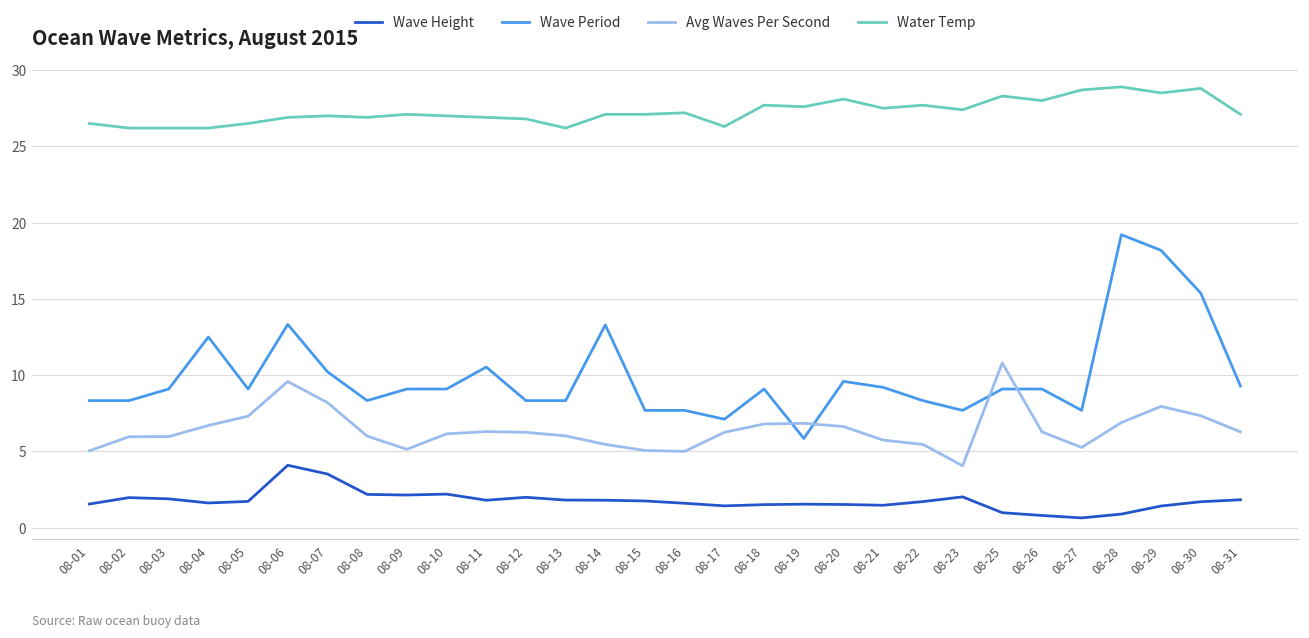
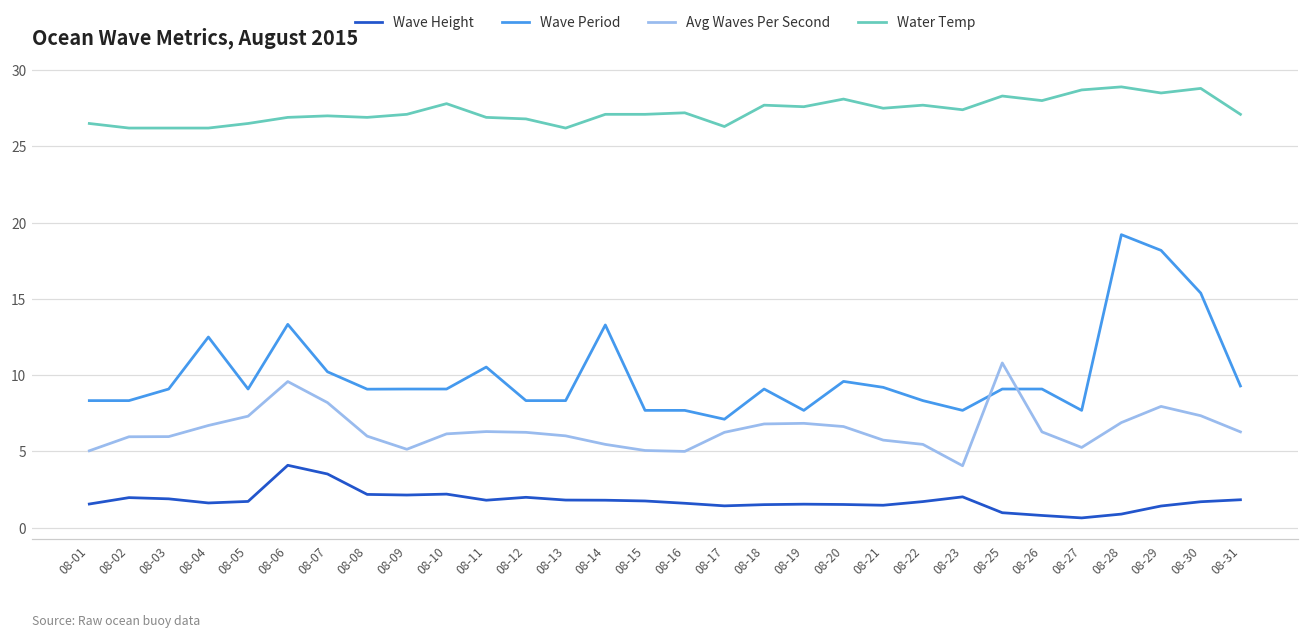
  {
    "Wave Height": {
      "08-01": 1.6,
      "08-02": 2.0,
      "08-03": 1.9,
      "08-04": 1.6,
      "08-05": 1.7,
      "08-06": 4.1,
      "08-07": 3.5,
      "08-08": 2.2,
      "08-09": 2.1,
      "08-10": 2.2,
      "08-11": 1.8,
      "08-12": 2.0,
      "08-13": 1.8,
      "08-14": 1.8,
      "08-15": 1.8,
      "08-16": 1.6,
      "08-17": 1.4,
      "08-18": 1.5,
      "08-19": 1.5,
      "08-20": 1.5,
      "08-21": 1.5,
      "08-22": 1.7,
      "08-23": 2.0,
      "08-25": 1.0,
      "08-26": 0.8,
      "08-27": 0.6,
      "08-28": 0.9,
      "08-29": 1.4,
      "08-30": 1.7,
      "08-31": 1.8
    },
    "Wave Period": {
      "08-01": 8.3,
      "08-02": 8.3,
      "08-03": 9.1,
      "08-04": 12.5,
      "08-05": 9.1,
      "08-06": 13.3,
      "08-07": 10.2,
-     "08-08": 8.3,
+     "08-08": 9.1,
      "08-09": 9.1,
      "08-10": 9.1,
      "08-11": 10.5,
      "08-12": 8.3,
      "08-13": 8.3,
      "08-14": 13.3,
      "08-15": 7.7,
      "08-16": 7.7,
      "08-17": 7.1,
      "08-18": 9.1,
-     "08-19": 5.9,
+     "08-19": 7.7,
      "08-20": 9.6,
      "08-21": 9.2,
      "08-22": 8.3,
      "08-23": 7.7,
      "08-25": 9.1,
      "08-26": 9.1,
      "08-27": 7.7,
      "08-28": 19.2,
      "08-29": 18.2,
      "08-30": 15.4,
      "08-31": 9.3
    },
    "Avg Waves Per Second": {
      "08-01": 5.0,
      "08-02": 6.0,
      "08-03": 6.0,
      "08-04": 6.7,
      "08-05": 7.3,
      "08-06": 9.6,
      "08-07": 8.2,
      "08-08": 6.0,
      "08-09": 5.1,
      "08-10": 6.2,
      "08-11": 6.3,
      "08-12": 6.3,
      "08-13": 6.0,
      "08-14": 5.5,
      "08-15": 5.1,
      "08-16": 5.0,
      "08-17": 6.3,
      "08-18": 6.8,
      "08-19": 6.8,
      "08-20": 6.6,
      "08-21": 5.7,
      "08-22": 5.5,
      "08-23": 4.1,
      "08-25": 10.8,
      "08-26": 6.3,
      "08-27": 5.3,
      "08-28": 6.9,
      "08-29": 8.0,
      "08-30": 7.3,
      "08-31": 6.3
    },
    "Water Temp": {
      "08-01": 26.5,
      "08-02": 26.2,
      "08-03": 26.2,
      "08-04": 26.2,
      "08-05": 26.5,
      "08-06": 26.9,
      "08-07": 27.0,
      "08-08": 26.9,
      "08-09": 27.1,
-     "08-10": 27.0,
+     "08-10": 27.8,
      "08-11": 26.9,
      "08-12": 26.8,
      "08-13": 26.2,
      "08-14": 27.1,
      "08-15": 27.1,
      "08-16": 27.2,
      "08-17": 26.3,
      "08-18": 27.7,
      "08-19": 27.6,
      "08-20": 28.1,
      "08-21": 27.5,
      "08-22": 27.7,
      "08-23": 27.4,
      "08-25": 28.3,
      "08-26": 28.0,
      "08-27": 28.7,
      "08-28": 28.9,
      "08-29": 28.5,
      "08-30": 28.8,
      "08-31": 27.1
    }
  }
